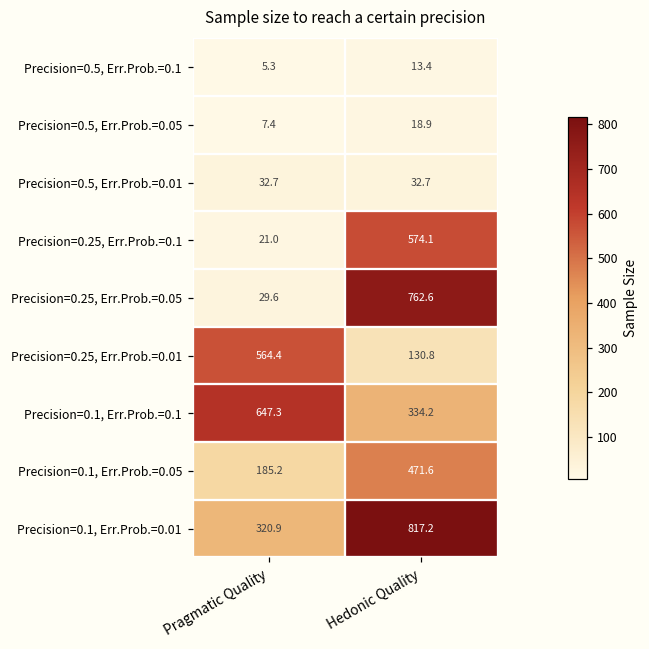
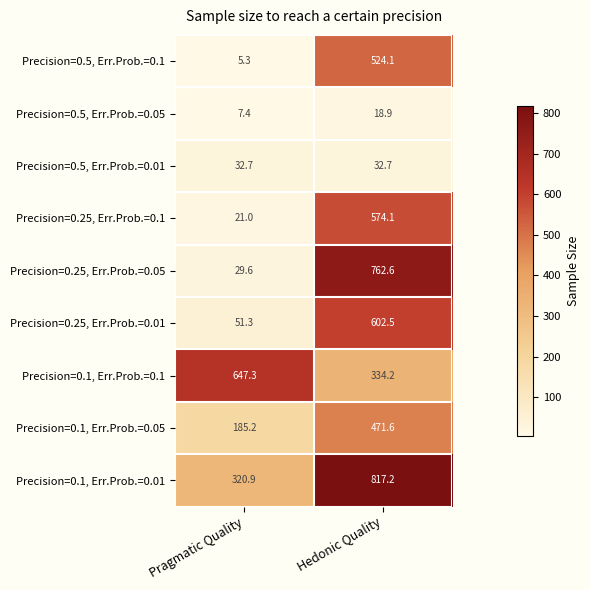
  {
    "Precision=0.5, Err.Prob.=0.1": {
      "Pragmatic Quality": 5.3,
-     "Hedonic Quality": 13.4
+     "Hedonic Quality": 524.1
    },
    "Precision=0.5, Err.Prob.=0.05": {
      "Pragmatic Quality": 7.4,
      "Hedonic Quality": 18.9
    },
    "Precision=0.5, Err.Prob.=0.01": {
      "Pragmatic Quality": 32.7,
      "Hedonic Quality": 32.7
    },
    "Precision=0.25, Err.Prob.=0.1": {
      "Pragmatic Quality": 21.0,
      "Hedonic Quality": 574.1
    },
    "Precision=0.25, Err.Prob.=0.05": {
      "Pragmatic Quality": 29.6,
      "Hedonic Quality": 762.6
    },
    "Precision=0.25, Err.Prob.=0.01": {
-     "Pragmatic Quality": 564.4,
-     "Hedonic Quality": 130.8
+     "Pragmatic Quality": 51.3,
+     "Hedonic Quality": 602.5
    },
    "Precision=0.1, Err.Prob.=0.1": {
      "Pragmatic Quality": 647.3,
      "Hedonic Quality": 334.2
    },
    "Precision=0.1, Err.Prob.=0.05": {
      "Pragmatic Quality": 185.2,
      "Hedonic Quality": 471.6
    },
    "Precision=0.1, Err.Prob.=0.01": {
      "Pragmatic Quality": 320.9,
      "Hedonic Quality": 817.2
    }
  }
